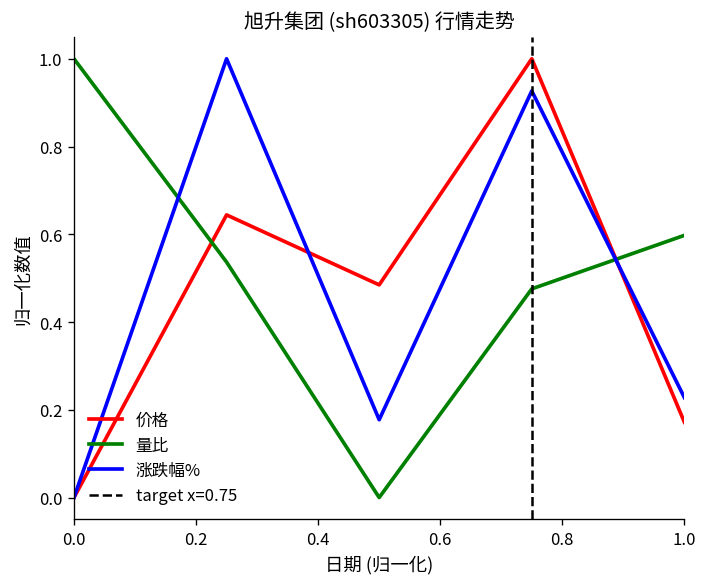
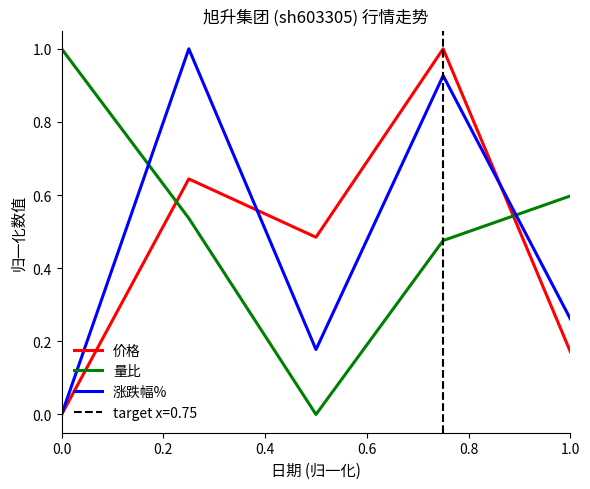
  {
    "价格": {
      "1.0": 0.17
    },
    "量比": {
      "0.0": 1.00,
      "1.0": 0.60
    },
    "涨跌幅%": {
-     "1.0": 0.23
+     "1.0": 0.26
    }
  }
